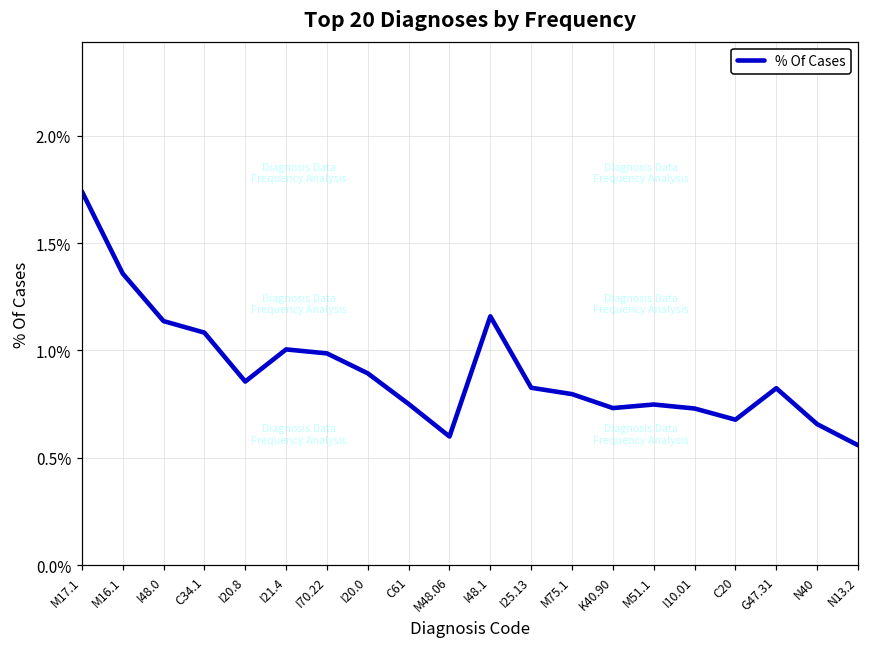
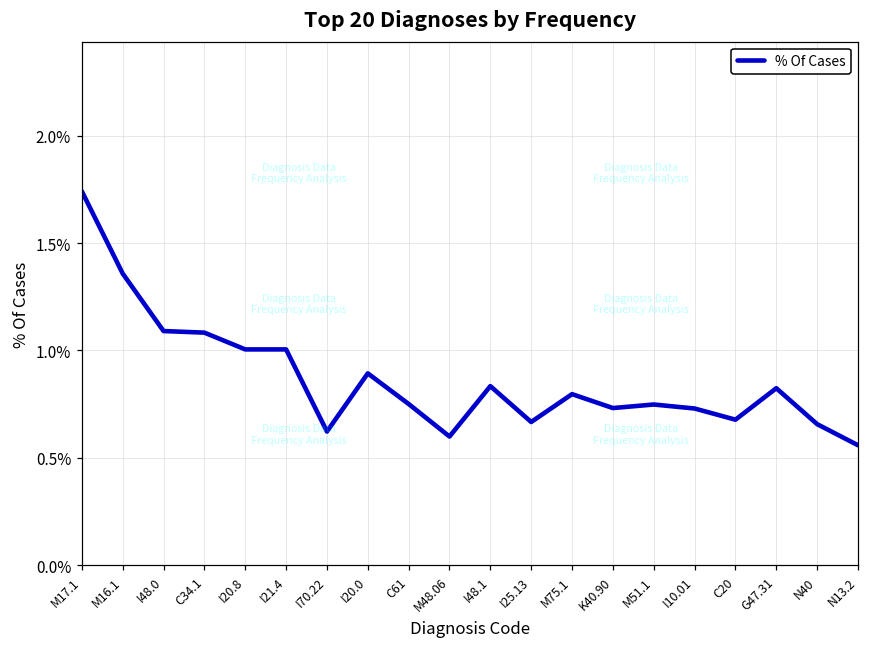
  {
    "M17.1": "1.74%",
    "M16.1": "1.36%",
-   "I48.0": "1.14%",
+   "I48.0": "1.09%",
    "C34.1": "1.08%",
-   "I20.8": "0.85%",
+   "I20.8": "1.00%",
    "I21.4": "1.00%",
-   "I70.22": "0.99%",
+   "I70.22": "0.62%",
    "I20.0": "0.89%",
    "C61": "0.75%",
    "M48.06": "0.60%",
-   "I48.1": "1.16%",
-   "I25.13": "0.83%",
+   "I48.1": "0.83%",
+   "I25.13": "0.67%",
    "M75.1": "0.80%",
    "K40.90": "0.73%",
    "M51.1": "0.75%",
    "I10.01": "0.73%",
    "C20": "0.68%",
    "G47.31": "0.82%",
    "N40": "0.66%",
    "N13.2": "0.56%"
  }
